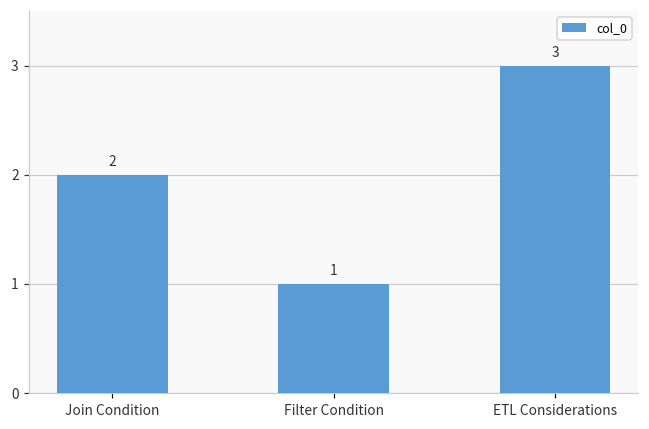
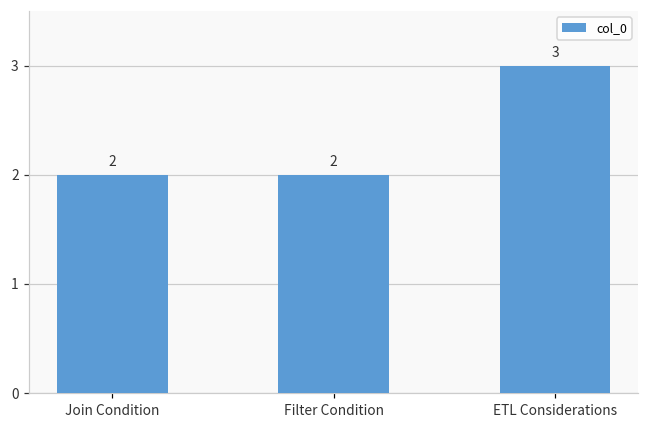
  {
    "Join Condition": 2,
-   "Filter Condition": 1,
+   "Filter Condition": 2,
    "ETL Considerations": 3
  }
